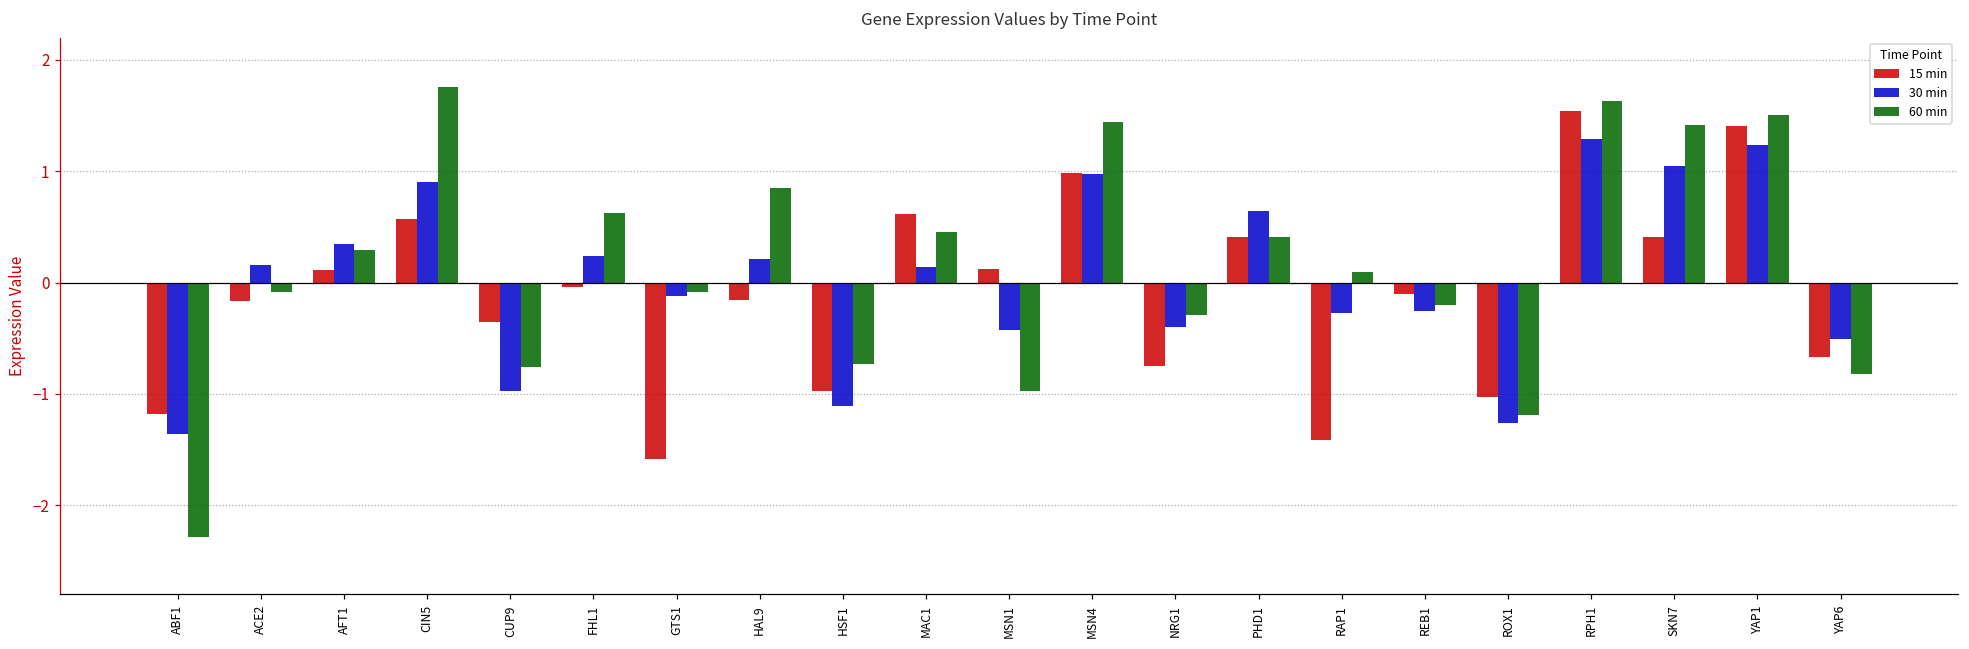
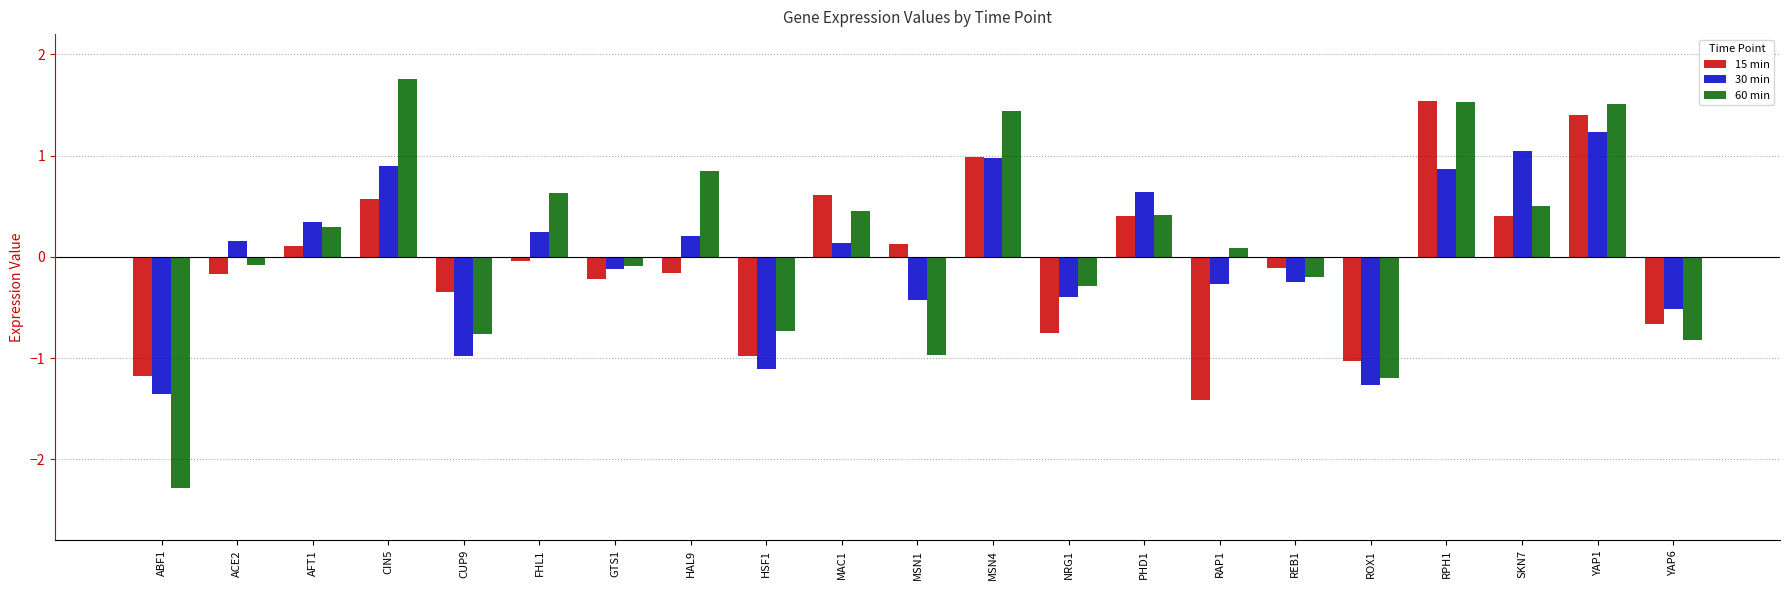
  {
    "15 min": {
      "ABF1": -1.18,
      "ACE2": -0.17,
      "AFT1": 0.11,
      "CIN5": 0.57,
      "CUP9": -0.35,
      "FHL1": -0.04,
-     "GTS1": -1.58,
+     "GTS1": -0.22,
      "HAL9": -0.16,
      "HSF1": -0.98,
      "MAC1": 0.61,
      "MSN1": 0.12,
      "MSN4": 0.98,
      "NRG1": -0.75,
      "PHD1": 0.40,
      "RAP1": -1.41,
      "REB1": -0.11,
      "ROX1": -1.03,
      "RPH1": 1.54,
      "SKN7": 0.41,
      "YAP1": 1.40,
      "YAP6": -0.66
    },
    "30 min": {
      "ABF1": -1.36,
      "ACE2": 0.16,
      "AFT1": 0.35,
      "CIN5": 0.90,
      "CUP9": -0.98,
      "FHL1": 0.24,
      "GTS1": -0.12,
      "HAL9": 0.21,
      "HSF1": -1.10,
      "MAC1": 0.14,
      "MSN1": -0.43,
      "MSN4": 0.98,
      "NRG1": -0.40,
      "PHD1": 0.64,
      "RAP1": -0.27,
      "REB1": -0.25,
      "ROX1": -1.26,
-     "RPH1": 1.29,
+     "RPH1": 0.87,
      "SKN7": 1.05,
      "YAP1": 1.23,
      "YAP6": -0.51
    },
    "60 min": {
      "ABF1": -2.28,
      "ACE2": -0.08,
      "AFT1": 0.30,
      "CIN5": 1.76,
      "CUP9": -0.76,
      "FHL1": 0.63,
      "GTS1": -0.09,
      "HAL9": 0.85,
      "HSF1": -0.73,
      "MAC1": 0.45,
      "MSN1": -0.97,
      "MSN4": 1.44,
      "NRG1": -0.29,
      "PHD1": 0.41,
      "RAP1": 0.09,
      "REB1": -0.20,
      "ROX1": -1.19,
-     "RPH1": 1.63,
-     "SKN7": 1.42,
+     "RPH1": 1.53,
+     "SKN7": 0.50,
      "YAP1": 1.51,
      "YAP6": -0.82
    }
  }
